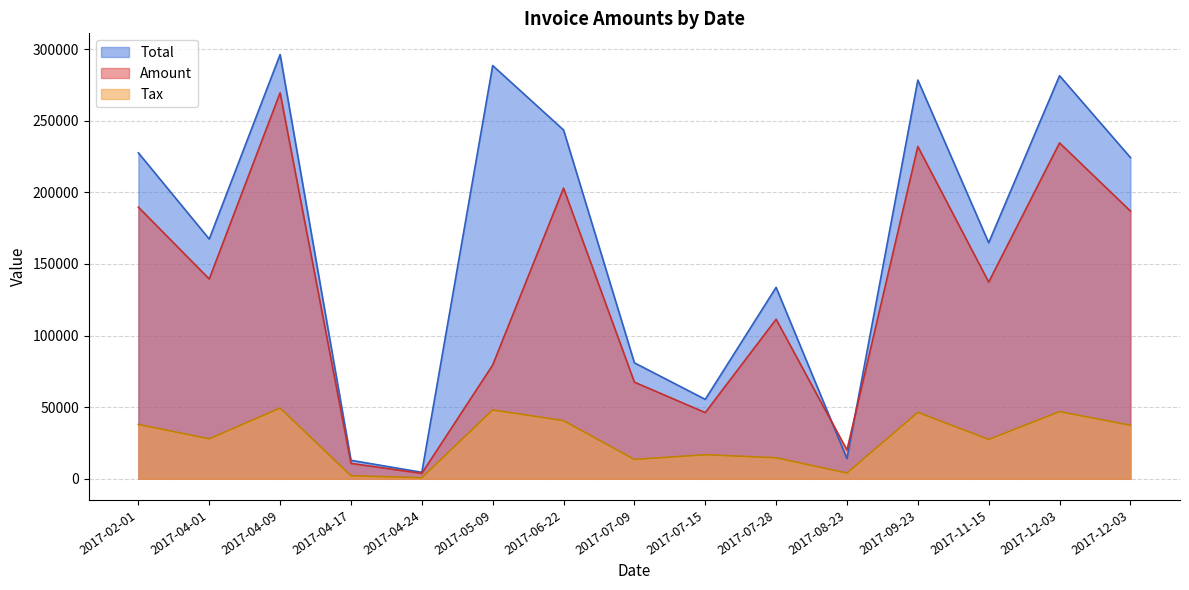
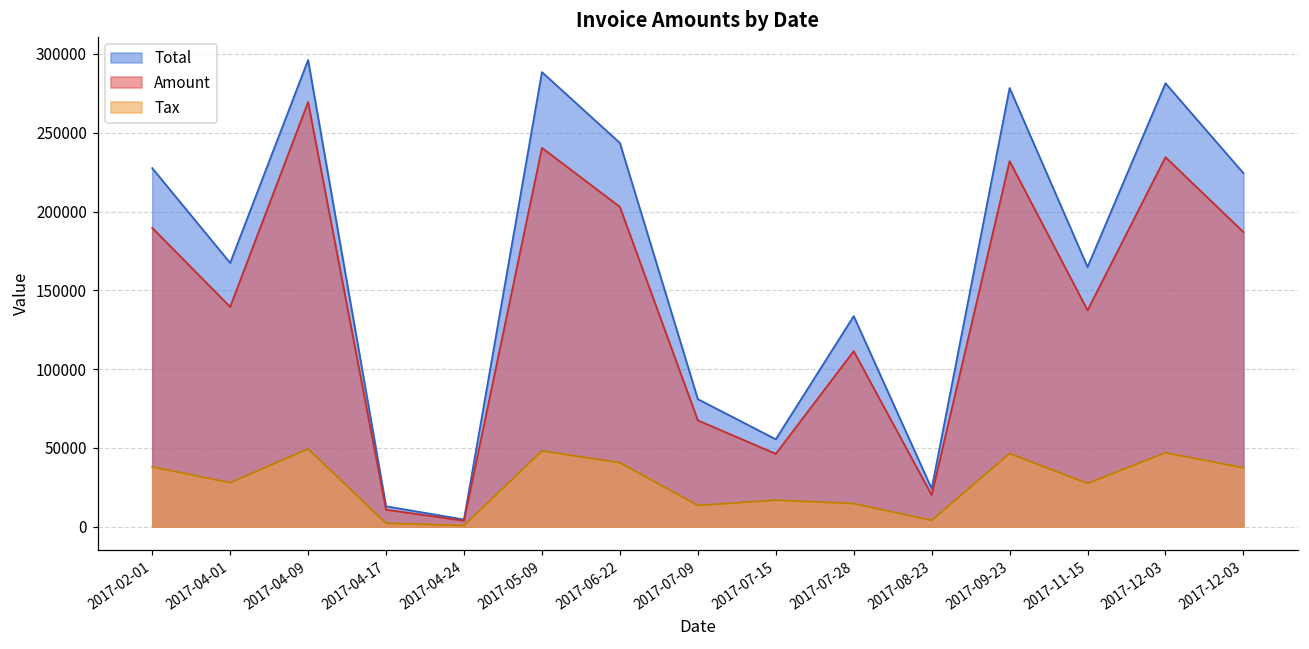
  {
    "Total": {
      "2017-02-01": 228000,
      "2017-04-01": 167000,
      "2017-04-09": 296000,
      "2017-04-17": 13000,
      "2017-05-09": 289000,
      "2017-06-22": 244000,
      "2017-07-09": 81000,
      "2017-07-15": 55000,
      "2017-07-28": 134000,
-     "2017-08-23": 14000,
+     "2017-08-23": 24000,
      "2017-09-23": 278000,
      "2017-11-15": 165000
    },
    "Amount": {
      "2017-02-01": 190000,
      "2017-04-01": 139000,
      "2017-04-09": 269000,
      "2017-04-17": 11000,
-     "2017-05-09": 79000,
+     "2017-05-09": 240000,
      "2017-06-22": 203000,
      "2017-07-09": 67000,
      "2017-07-15": 46000,
      "2017-07-28": 111000,
      "2017-08-23": 20000,
      "2017-09-23": 232000,
      "2017-11-15": 137000
    },
    "Tax": {
      "2017-02-01": 38000,
      "2017-04-01": 28000,
      "2017-04-09": 49000,
      "2017-04-17": 2000,
      "2017-04-24": 1000,
      "2017-05-09": 48000,
      "2017-06-22": 41000,
      "2017-07-09": 13000,
      "2017-07-15": 17000,
      "2017-07-28": 15000,
      "2017-08-23": 4000,
      "2017-09-23": 46000,
      "2017-11-15": 27000
    }
  }
